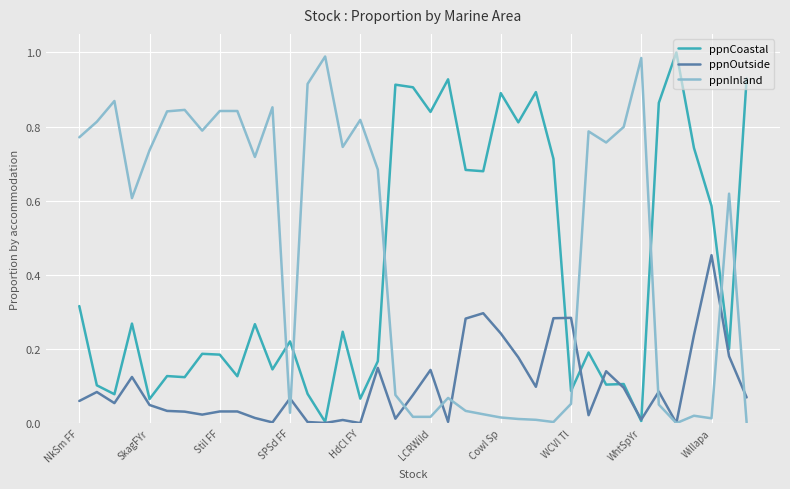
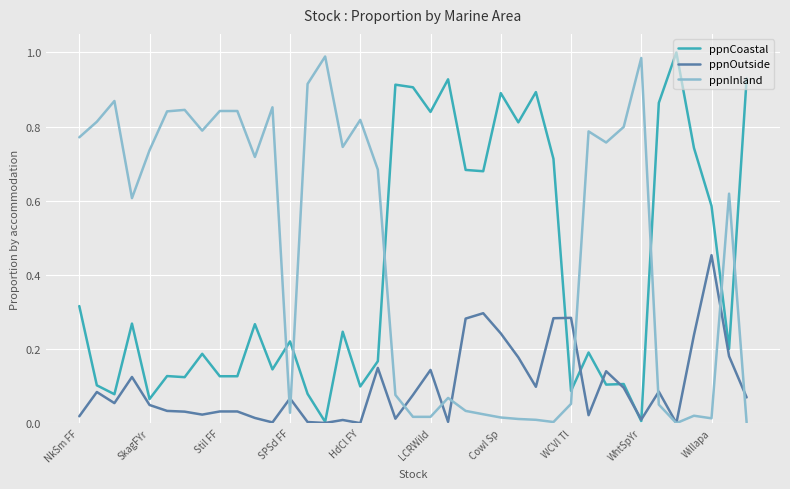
  {
    "ppnCoastal": {
      "NkSm FF": 0.32,
      "SkagFYr": 0.07,
-     "Stil FF": 0.18,
+     "Stil FF": 0.13,
      "SPSd FF": 0.22,
-     "HdCl FY": 0.07,
+     "HdCl FY": 0.10,
      "LCRWild": 0.84,
      "Cowl Sp": 0.89,
      "WCVI Tl": 0.09,
      "Willapa": 0.59
    },
    "ppnOutside": {
-     "NkSm FF": 0.06,
+     "NkSm FF": 0.02,
      "SkagFYr": 0.05,
      "Stil FF": 0.03,
      "SPSd FF": 0.07,
      "HdCl FY": 0.00,
      "LCRWild": 0.14,
      "Cowl Sp": 0.24,
      "WCVI Tl": 0.28,
      "Willapa": 0.45
    },
    "ppnInland": {
      "NkSm FF": 0.77,
      "SkagFYr": 0.74,
      "Stil FF": 0.84,
      "SPSd FF": 0.03,
      "HdCl FY": 0.82,
      "LCRWild": 0.02,
      "Cowl Sp": 0.02,
      "WCVI Tl": 0.05,
      "WhtSpYr": 0.99,
      "Willapa": 0.01
    }
  }
